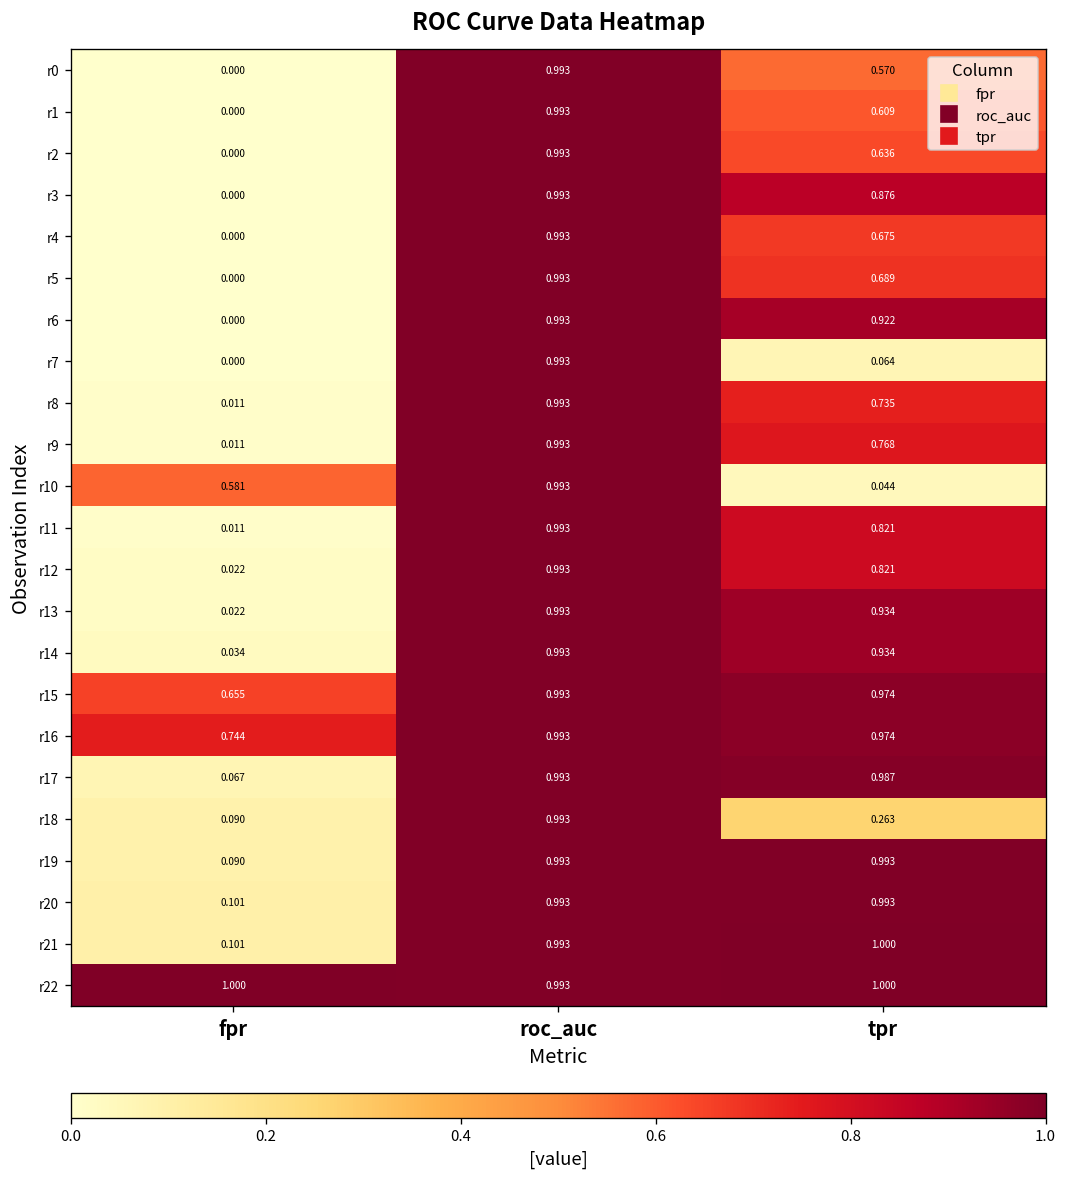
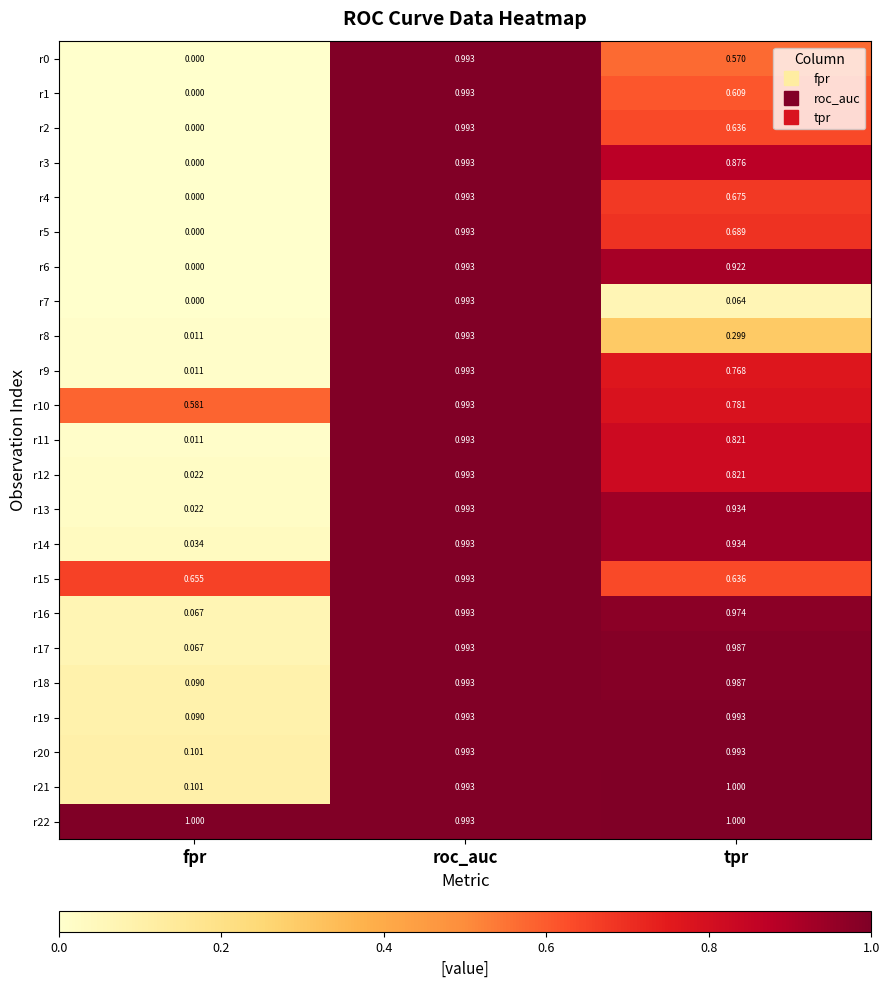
  {
    "r0": {
      "fpr": 0.000,
      "roc_auc": 0.993,
      "tpr": 0.570
    },
    "r1": {
      "fpr": 0.000,
      "roc_auc": 0.993,
      "tpr": 0.609
    },
    "r2": {
      "fpr": 0.000,
      "roc_auc": 0.993,
      "tpr": 0.636
    },
    "r3": {
      "fpr": 0.000,
      "roc_auc": 0.993,
      "tpr": 0.876
    },
    "r4": {
      "fpr": 0.000,
      "roc_auc": 0.993,
      "tpr": 0.675
    },
    "r5": {
      "fpr": 0.000,
      "roc_auc": 0.993,
      "tpr": 0.689
    },
    "r6": {
      "fpr": 0.000,
      "roc_auc": 0.993,
      "tpr": 0.922
    },
    "r7": {
      "fpr": 0.000,
      "roc_auc": 0.993,
      "tpr": 0.064
    },
    "r8": {
      "fpr": 0.011,
      "roc_auc": 0.993,
-     "tpr": 0.735
+     "tpr": 0.299
    },
    "r9": {
      "fpr": 0.011,
      "roc_auc": 0.993,
      "tpr": 0.768
    },
    "r10": {
      "fpr": 0.581,
      "roc_auc": 0.993,
-     "tpr": 0.044
+     "tpr": 0.781
    },
    "r11": {
      "fpr": 0.011,
      "roc_auc": 0.993,
      "tpr": 0.821
    },
    "r12": {
      "fpr": 0.022,
      "roc_auc": 0.993,
      "tpr": 0.821
    },
    "r13": {
      "fpr": 0.022,
      "roc_auc": 0.993,
      "tpr": 0.934
    },
    "r14": {
      "fpr": 0.034,
      "roc_auc": 0.993,
      "tpr": 0.934
    },
    "r15": {
      "fpr": 0.655,
      "roc_auc": 0.993,
-     "tpr": 0.974
+     "tpr": 0.636
    },
    "r16": {
-     "fpr": 0.744,
+     "fpr": 0.067,
      "roc_auc": 0.993,
      "tpr": 0.974
    },
    "r17": {
      "fpr": 0.067,
      "roc_auc": 0.993,
      "tpr": 0.987
    },
    "r18": {
      "fpr": 0.090,
      "roc_auc": 0.993,
-     "tpr": 0.263
+     "tpr": 0.987
    },
    "r19": {
      "fpr": 0.090,
      "roc_auc": 0.993,
      "tpr": 0.993
    },
    "r20": {
      "fpr": 0.101,
      "roc_auc": 0.993,
      "tpr": 0.993
    },
    "r21": {
      "fpr": 0.101,
      "roc_auc": 0.993,
      "tpr": 1.000
    },
    "r22": {
      "fpr": 1.000,
      "roc_auc": 0.993,
      "tpr": 1.000
    }
  }
